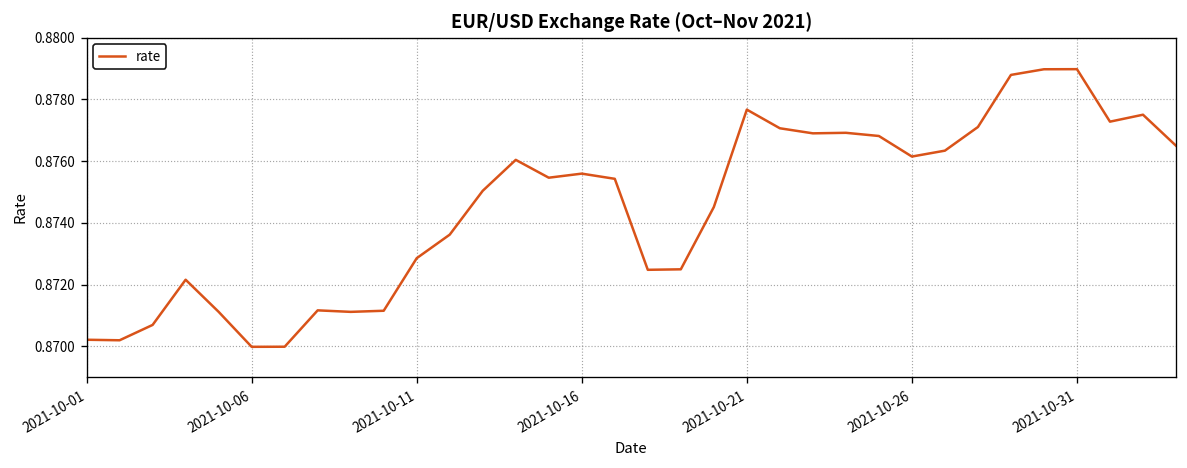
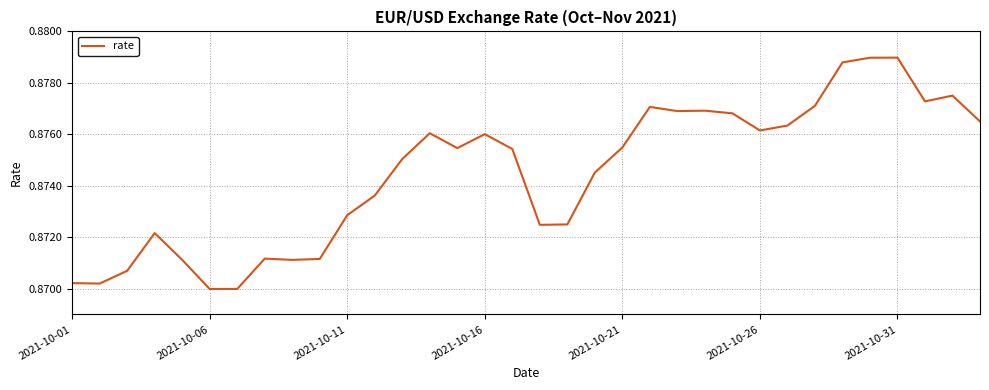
  {
    "2021-10-01": 0.8702,
    "2021-10-06": 0.8700,
    "2021-10-11": 0.8729,
-   "2021-10-16": 0.8756,
-   "2021-10-21": 0.8777,
+   "2021-10-16": 0.8760,
+   "2021-10-21": 0.8755,
    "2021-10-26": 0.8762,
    "2021-10-31": 0.8790
  }
